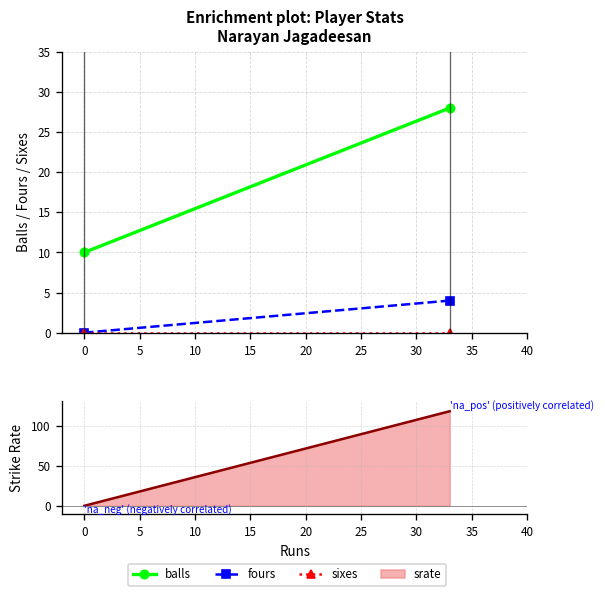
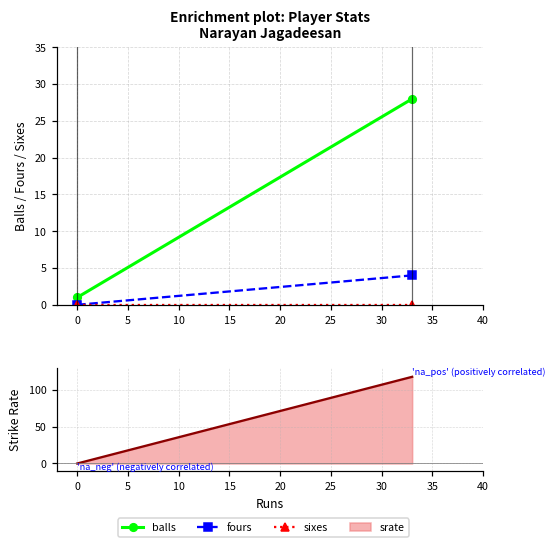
  {
    "Enrichment plot: Player Stats Narayan Jagadeesan": {
      "balls": {
-       "0": 10
+       "0": 1
      }
    }
  }
